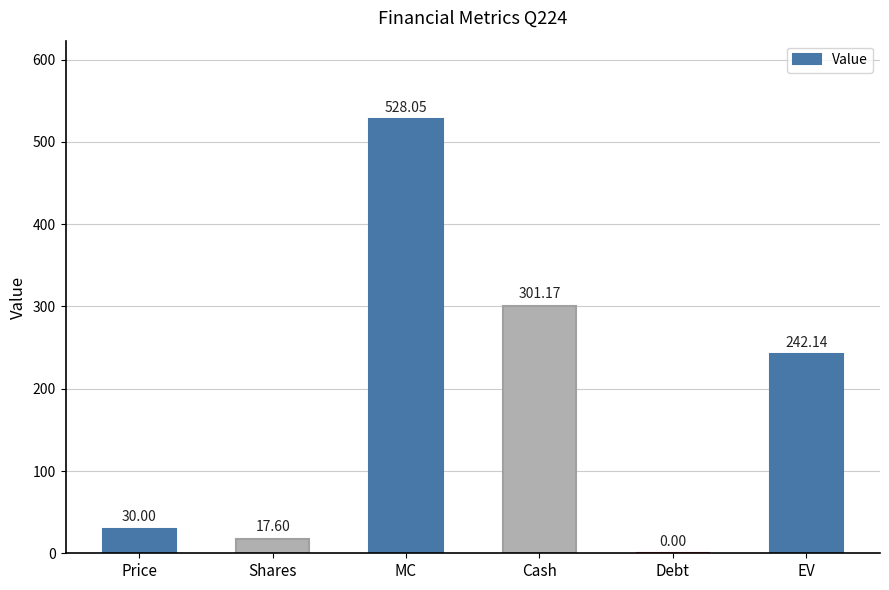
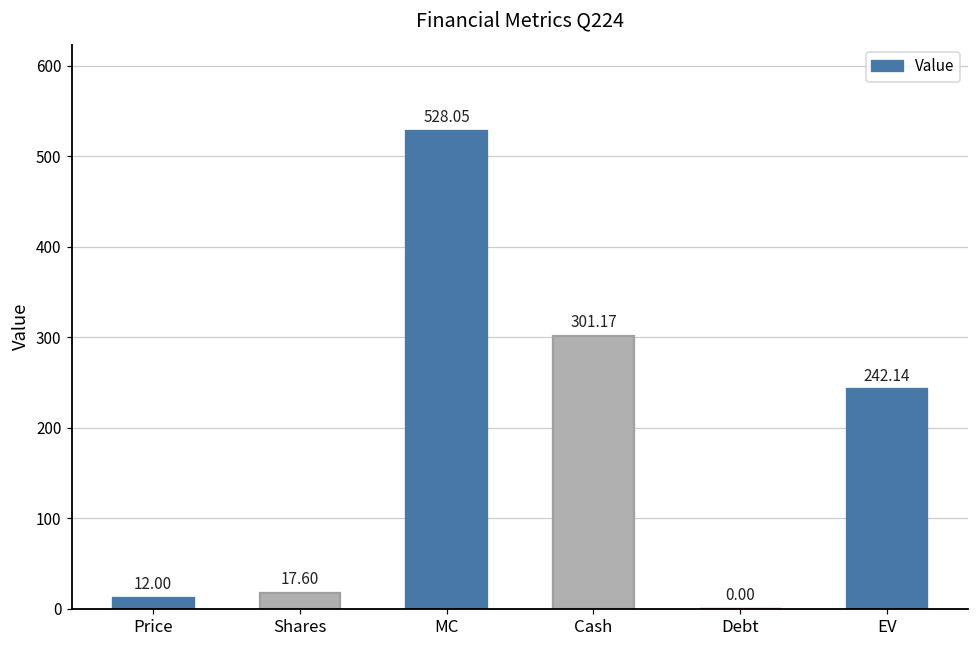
  {
-   "Price": 30.00,
+   "Price": 12.00,
    "Shares": 17.60,
    "MC": 528.05,
    "Cash": 301.17,
    "Debt": 0.00,
    "EV": 242.14
  }
